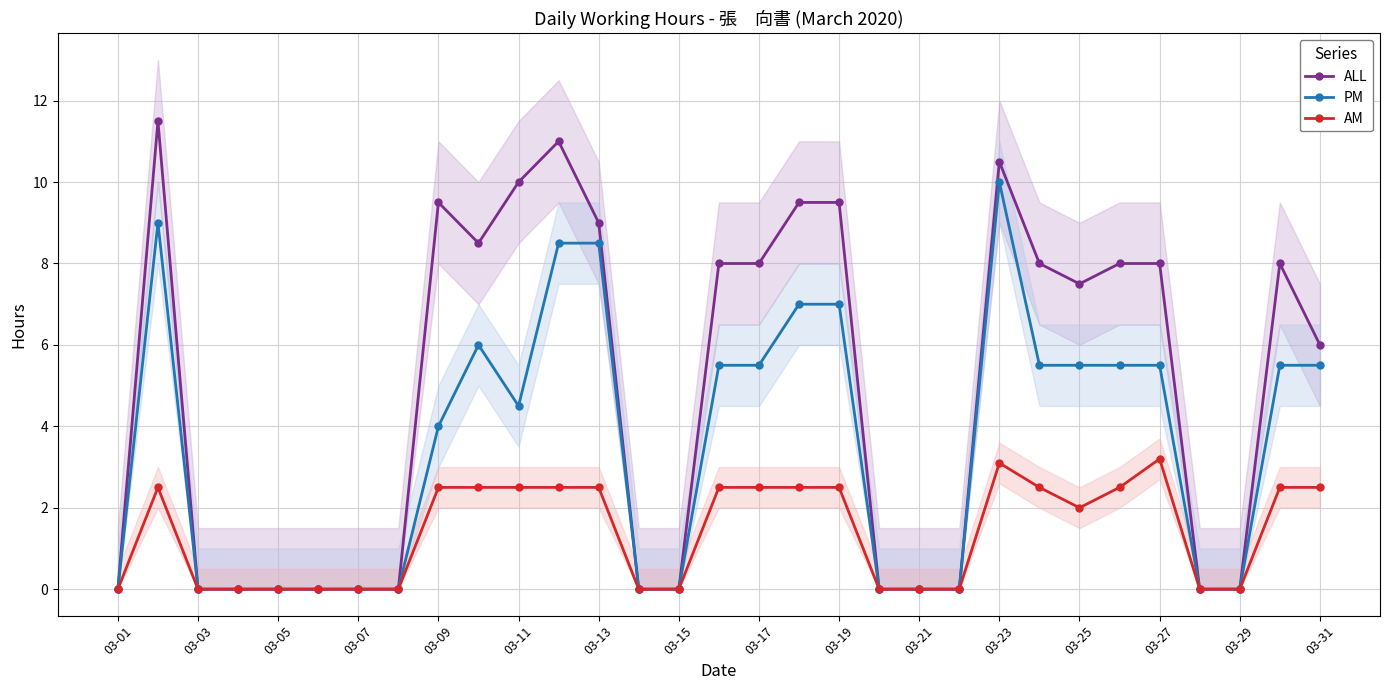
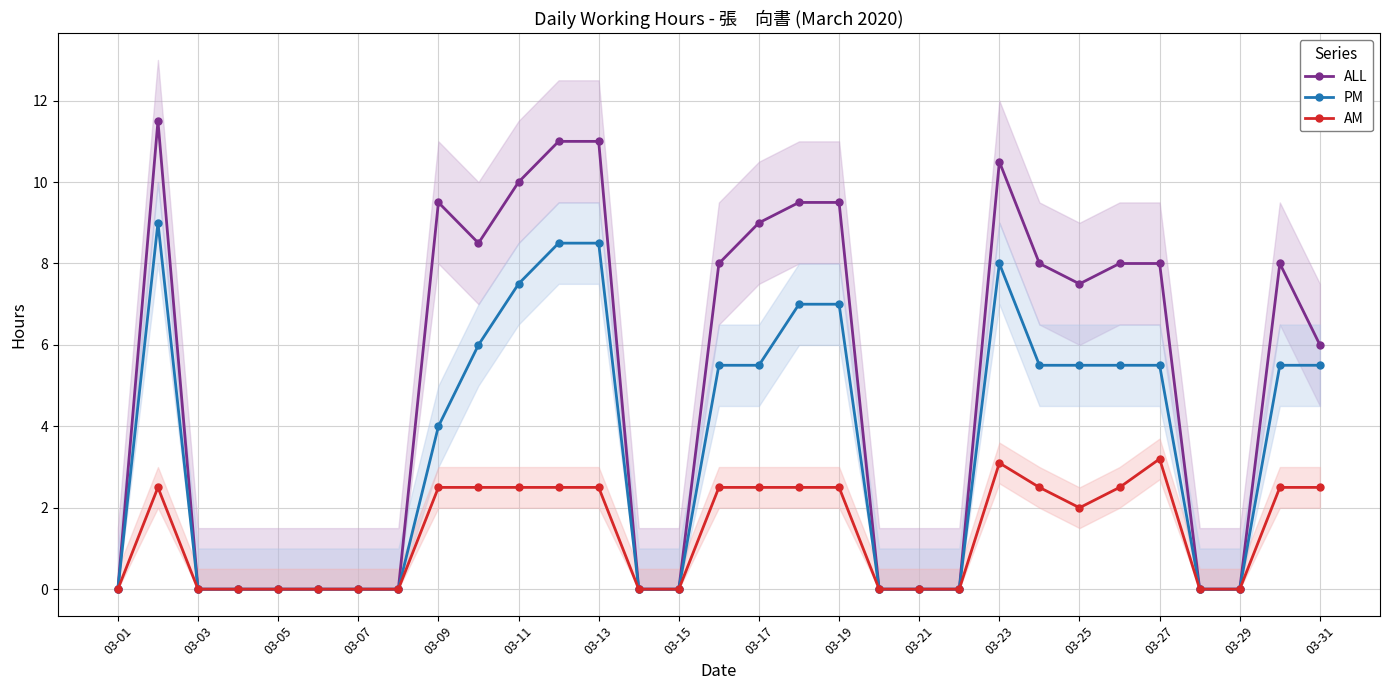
  {
    "ALL": {
      "03-09": 9.5,
      "03-11": 10,
-     "03-13": 9,
-     "03-17": 8,
+     "03-13": 11,
+     "03-17": 9,
      "03-19": 9.5,
      "03-23": 10.5,
      "03-25": 7.5,
      "03-27": 8,
      "03-31": 6
    },
    "PM": {
      "03-09": 4.0,
-     "03-11": 4.5,
+     "03-11": 7.5,
      "03-13": 8.5,
      "03-17": 5.5,
      "03-19": 7.0,
-     "03-23": 10,
+     "03-23": 8,
      "03-25": 5.5,
      "03-27": 5.5,
      "03-31": 5.5
    },
    "AM": {
      "03-09": 2.5,
      "03-11": 2.5,
      "03-13": 2.5,
      "03-17": 2.5,
      "03-19": 2.5,
      "03-23": 3.1,
      "03-25": 2.0,
      "03-27": 3.2,
      "03-31": 2.5
    }
  }
